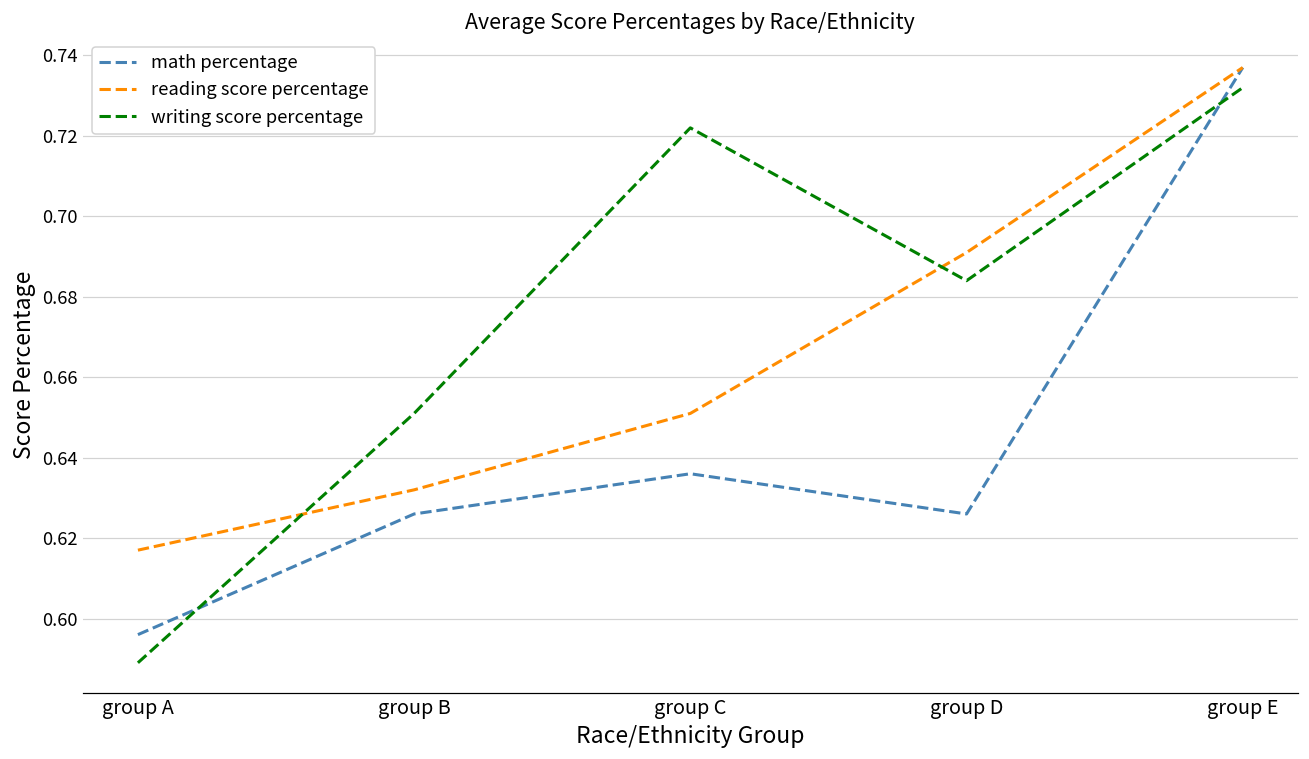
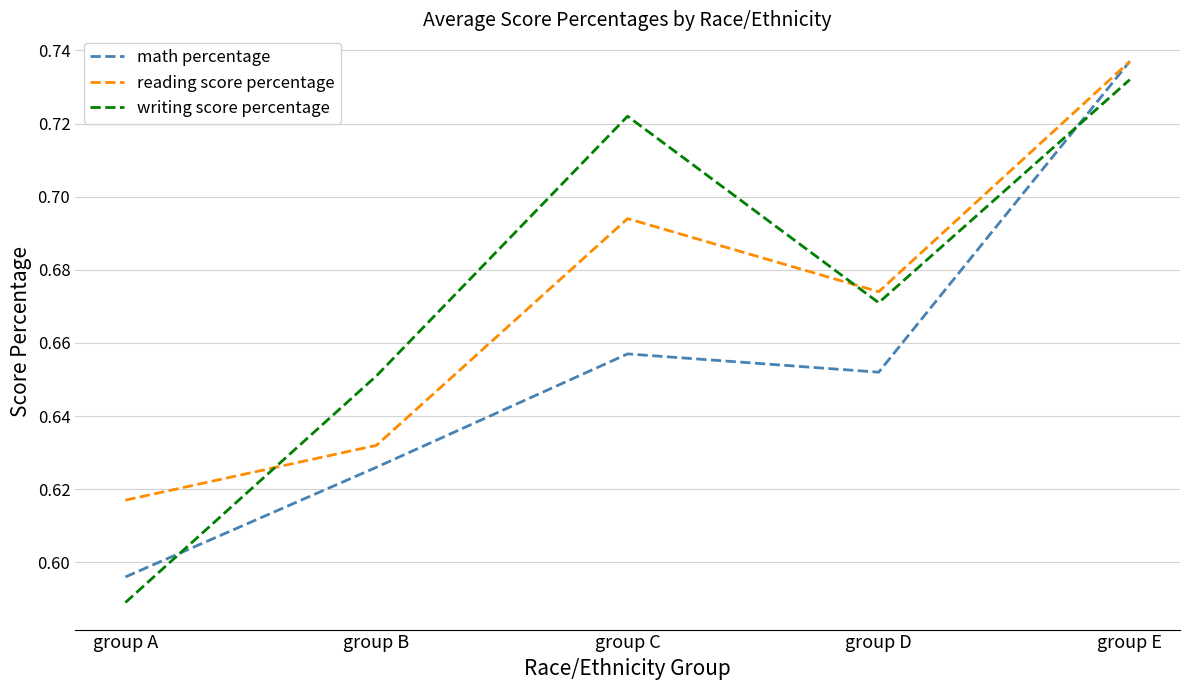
  {
    "math percentage": {
      "group A": 0.596,
      "group B": 0.626,
-     "group C": 0.636,
-     "group D": 0.626
+     "group C": 0.657,
+     "group D": 0.652
    },
    "reading score percentage": {
      "group A": 0.617,
      "group B": 0.632,
-     "group C": 0.651,
-     "group D": 0.691
+     "group C": 0.694,
+     "group D": 0.674
    },
    "writing score percentage": {
      "group A": 0.589,
      "group B": 0.651,
      "group C": 0.722,
-     "group D": 0.684,
+     "group D": 0.671,
      "group E": 0.732
    }
  }
